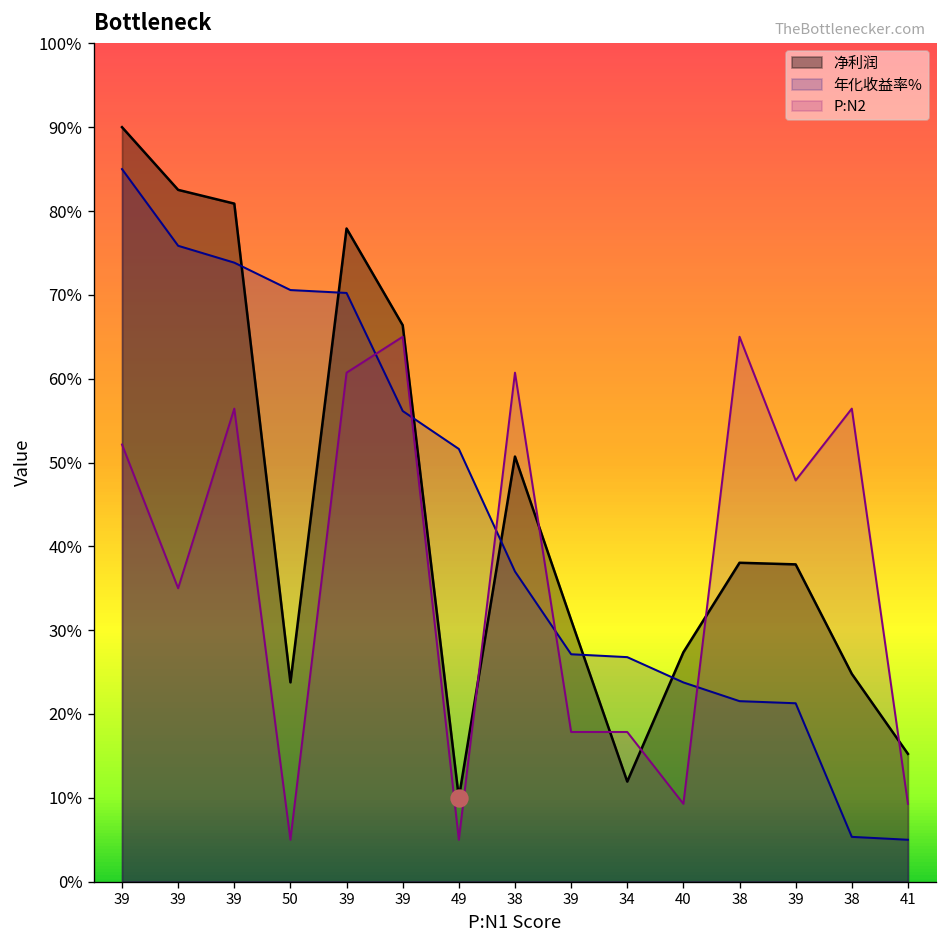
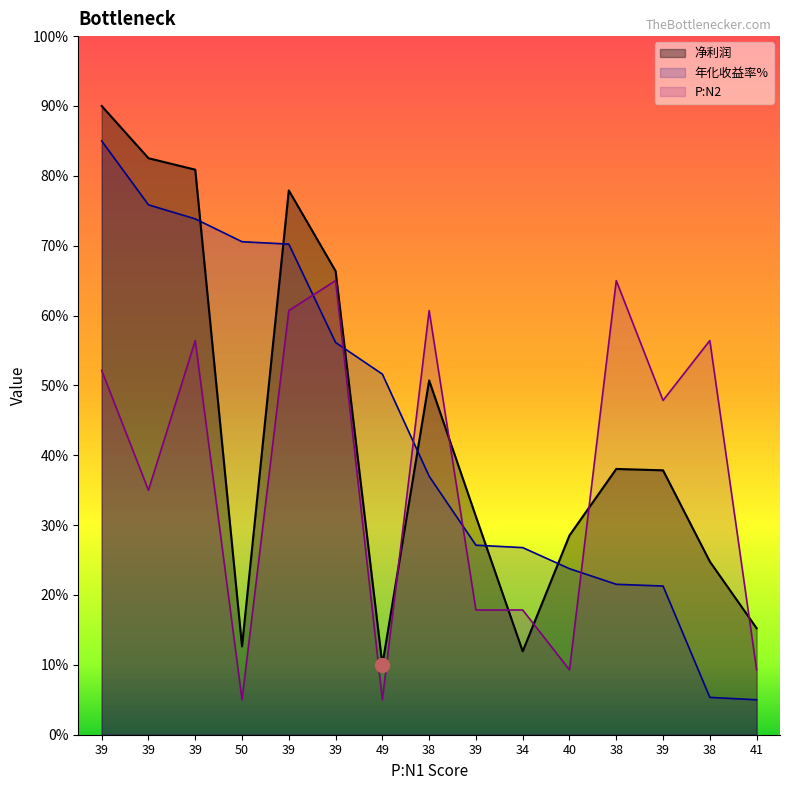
  {
    "净利润": {
-     "50": "24%",
+     "50": "13%",
      "34": "12%",
-     "40": "27%",
+     "40": "29%",
      "41": "15%"
    }
  }
